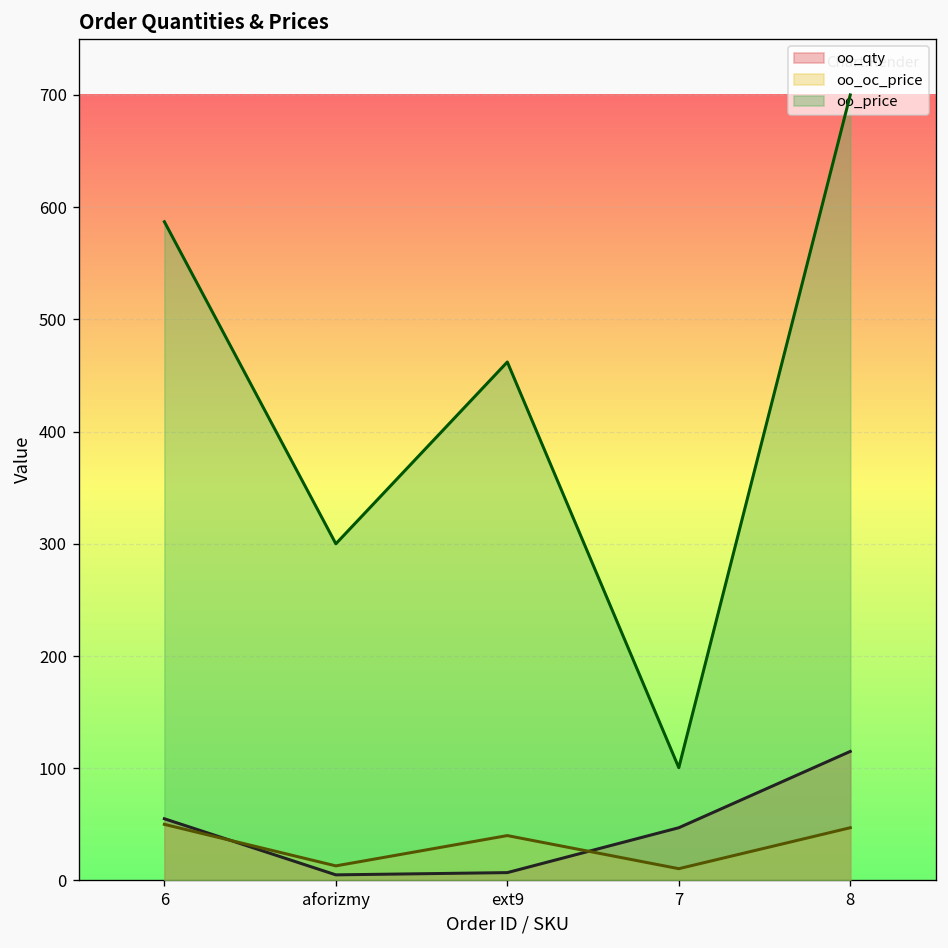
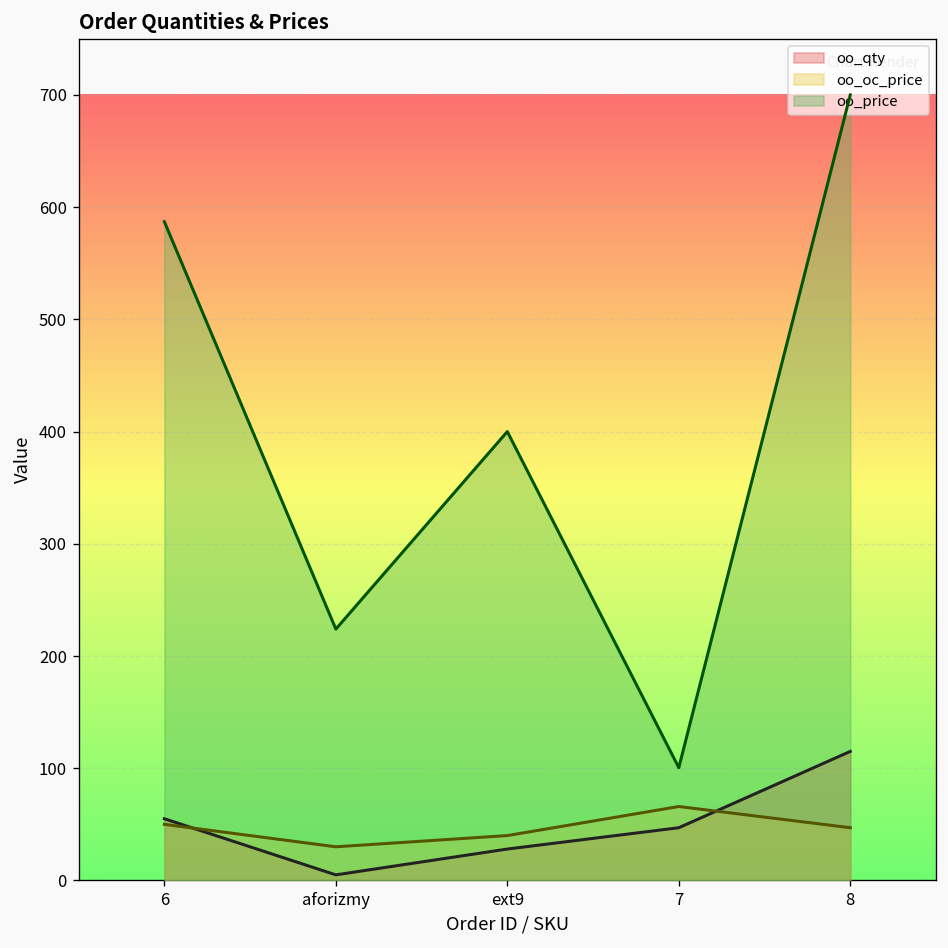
  {
    "oo_qty": {
      "6": 60,
      "aforizmy": 10,
-     "ext9": 10,
+     "ext9": 30,
      "7": 50,
      "8": 120
    },
    "oo_oc_price": {
      "6": 50,
-     "aforizmy": 10,
+     "aforizmy": 30,
      "ext9": 40,
-     "7": 10,
+     "7": 70,
      "8": 50
    },
    "oo_price": {
      "6": 590,
-     "aforizmy": 300,
-     "ext9": 460,
+     "aforizmy": 220,
+     "ext9": 400,
      "7": 100
    }
  }
